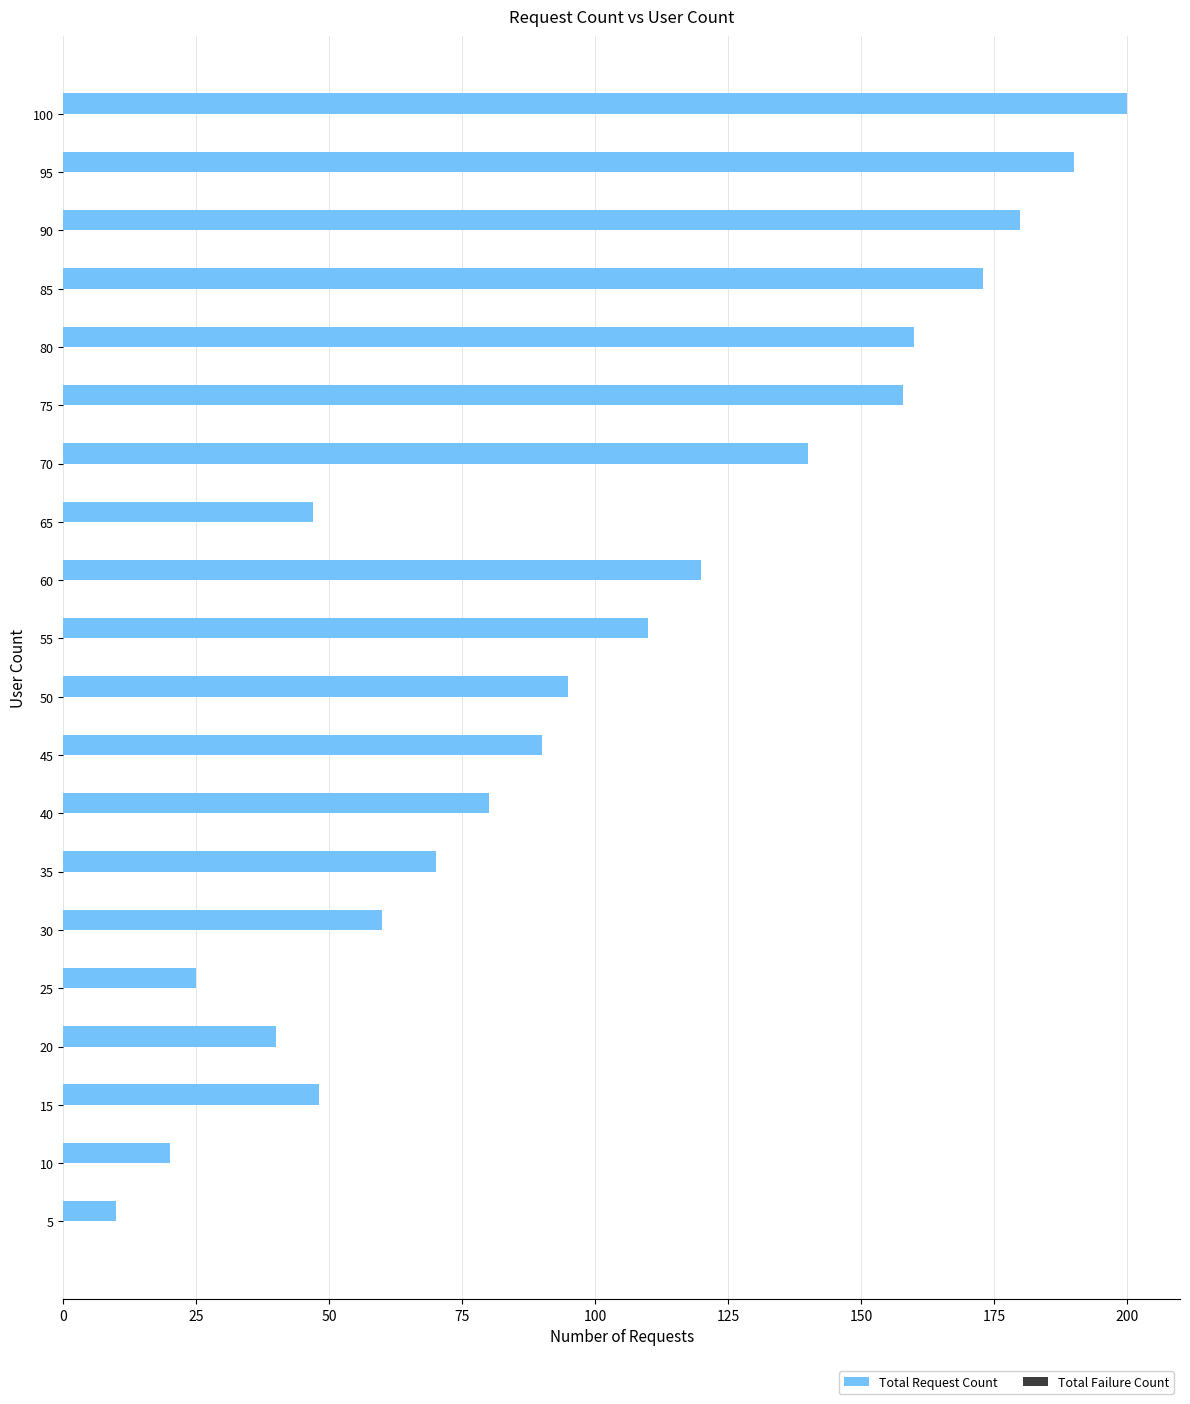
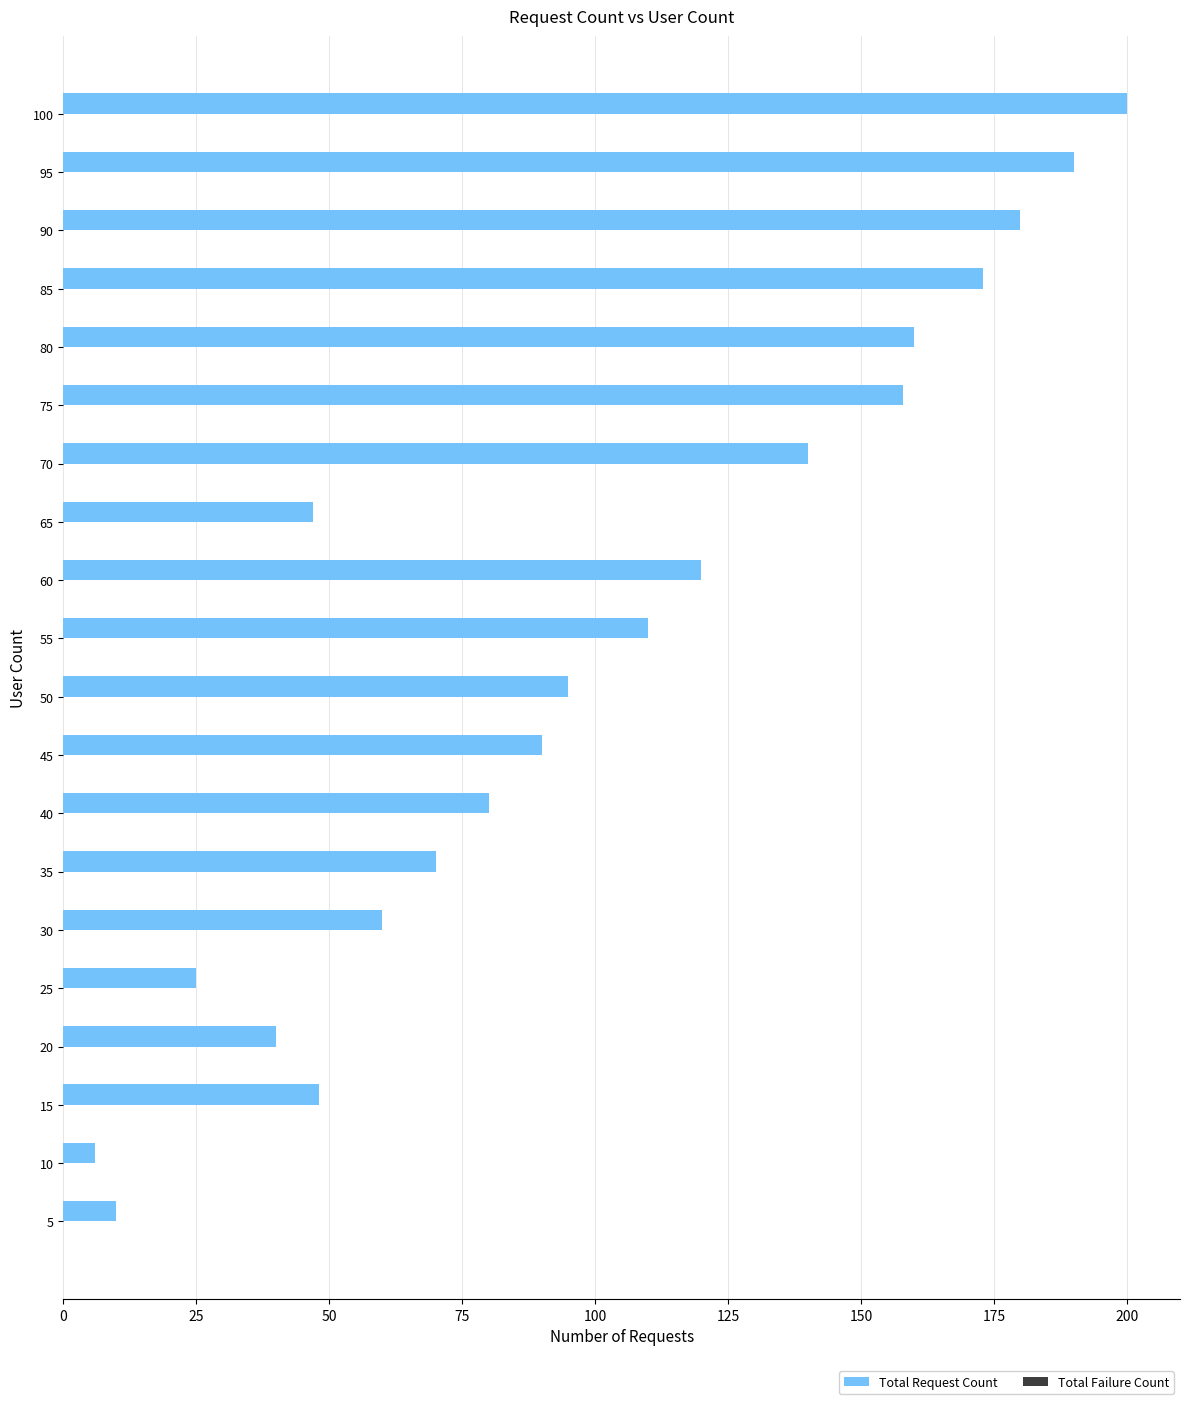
  {
    "Total Request Count": {
      "100": 200,
      "95": 190,
      "90": 180,
      "85": 173,
      "80": 160,
      "75": 158,
      "70": 140,
      "65": 47,
      "60": 120,
      "55": 110,
      "50": 95,
      "45": 90,
      "40": 80,
      "35": 70,
      "30": 60,
      "25": 25,
      "20": 40,
      "15": 48,
-     "10": 20,
+     "10": 6,
      "5": 10
    },
    "Total Failure Count": {
      "100": 0,
      "95": 0,
      "90": 0,
      "85": 0,
      "80": 0,
      "75": 0,
      "70": 0,
      "65": 0,
      "60": 0,
      "55": 0,
      "50": 0,
      "45": 0,
      "40": 0,
      "35": 0,
      "30": 0,
      "25": 0,
      "20": 0,
      "15": 0,
      "10": 0,
      "5": 0
    }
  }
